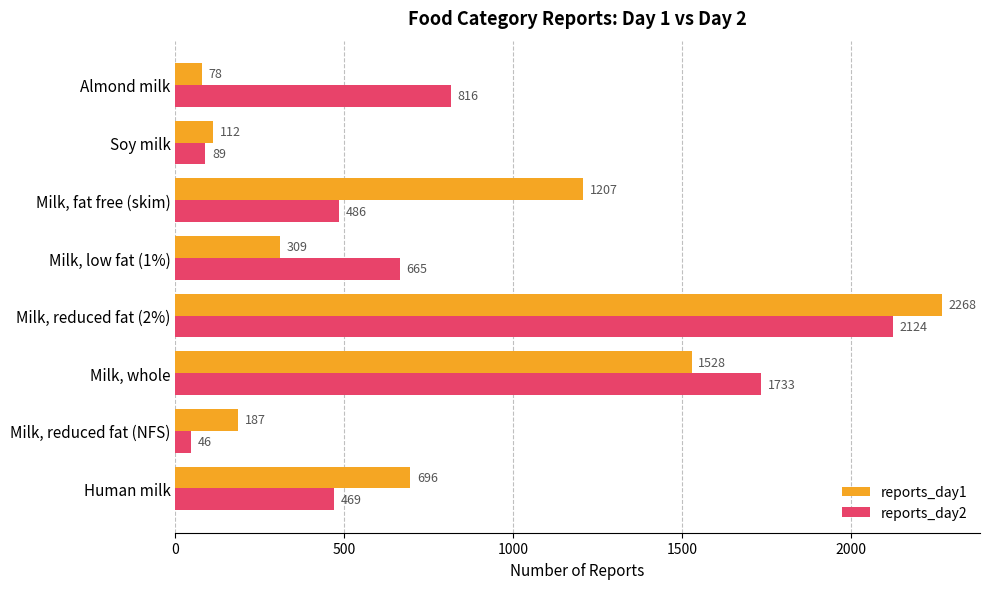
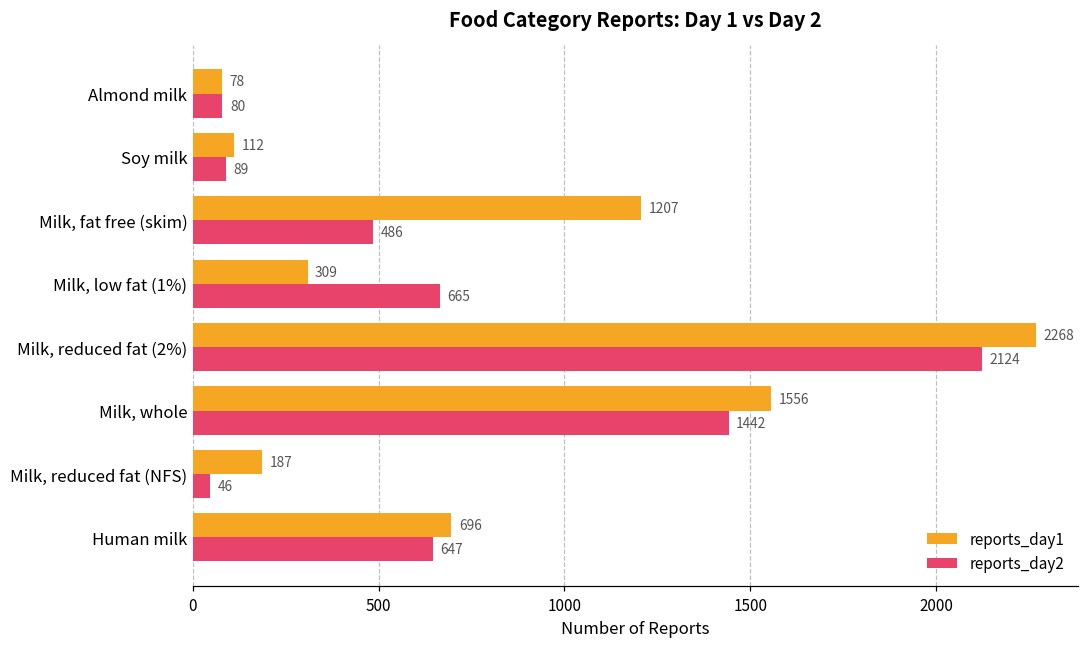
  {
    "reports_day1": {
      "Almond milk": 78,
      "Soy milk": 112,
      "Milk, fat free (skim)": 1207,
      "Milk, low fat (1%)": 309,
      "Milk, reduced fat (2%)": 2268,
-     "Milk, whole": 1528,
+     "Milk, whole": 1556,
      "Milk, reduced fat (NFS)": 187,
      "Human milk": 696
    },
    "reports_day2": {
-     "Almond milk": 816,
+     "Almond milk": 80,
      "Soy milk": 89,
      "Milk, fat free (skim)": 486,
      "Milk, low fat (1%)": 665,
      "Milk, reduced fat (2%)": 2124,
-     "Milk, whole": 1733,
+     "Milk, whole": 1442,
      "Milk, reduced fat (NFS)": 46,
-     "Human milk": 469
+     "Human milk": 647
    }
  }
